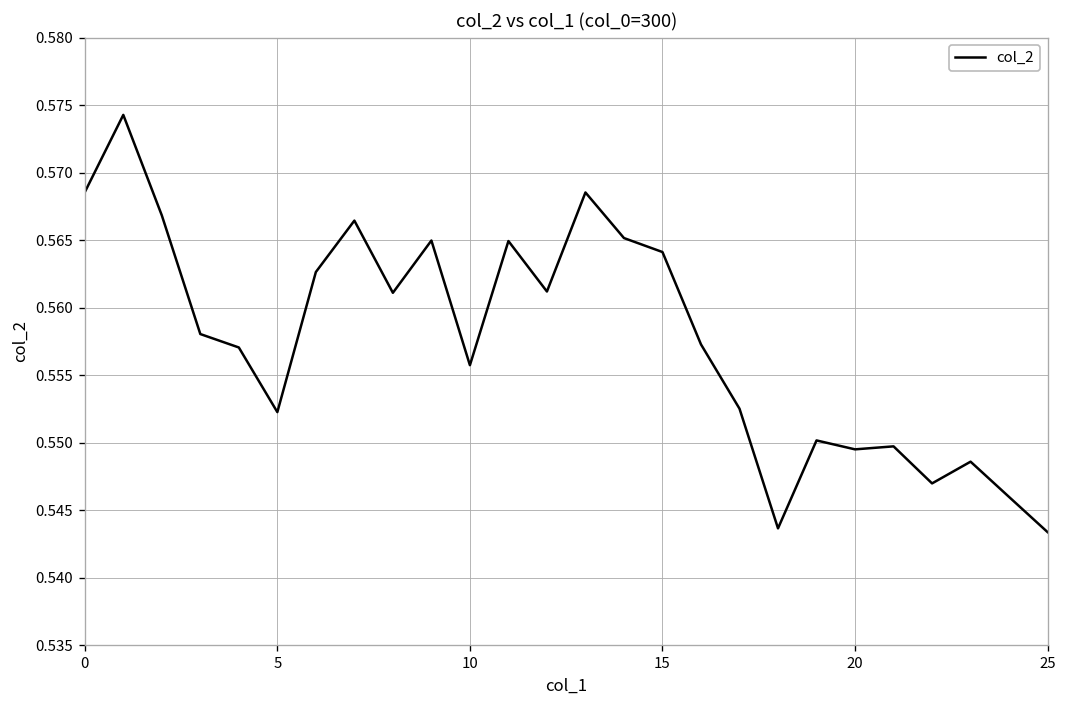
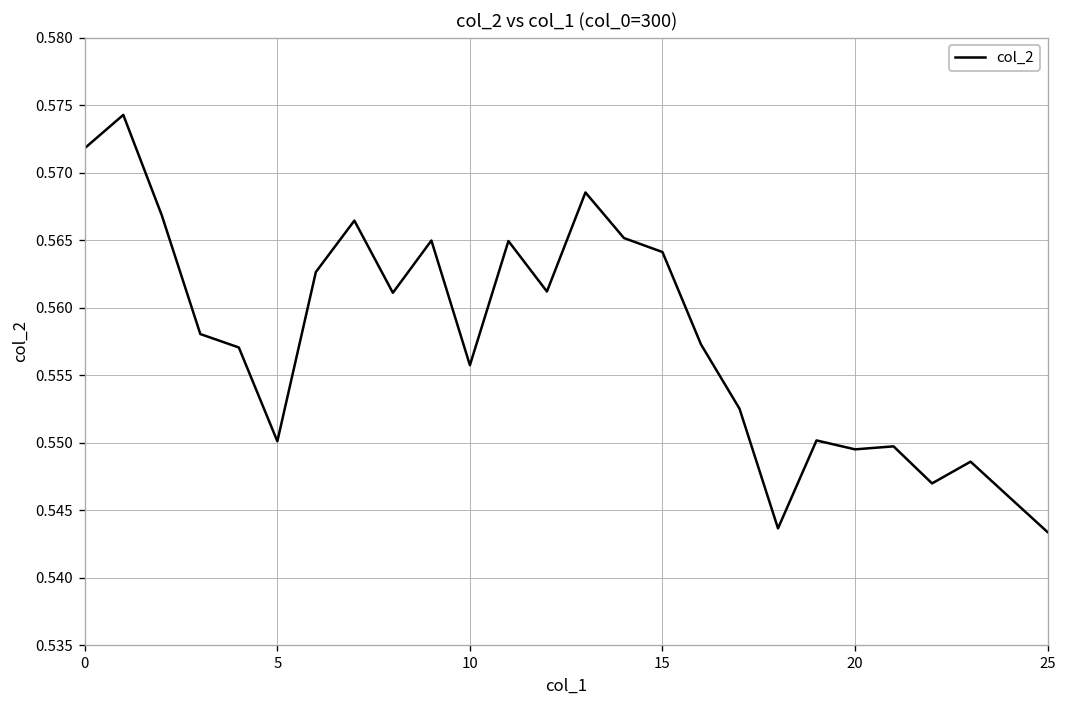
  {
-   "0": 0.5686,
-   "5": 0.5523,
+   "0": 0.5718,
+   "5": 0.5501,
    "10": 0.5557,
    "15": 0.5641,
    "20": 0.5495,
    "25": 0.5434
  }
